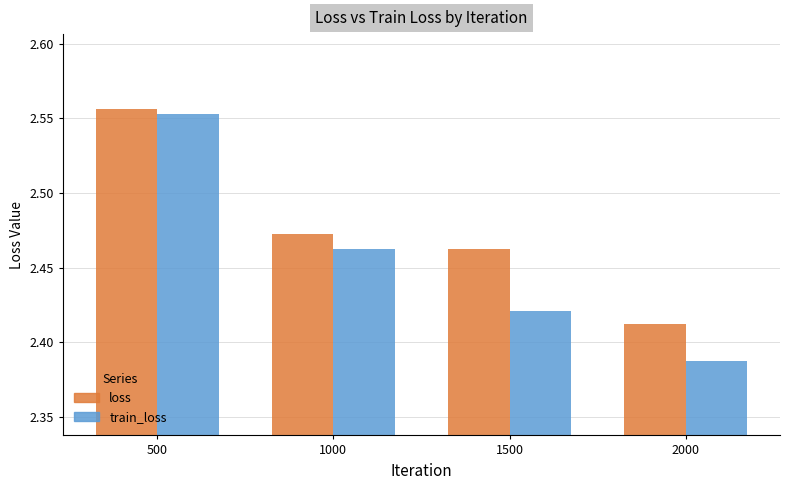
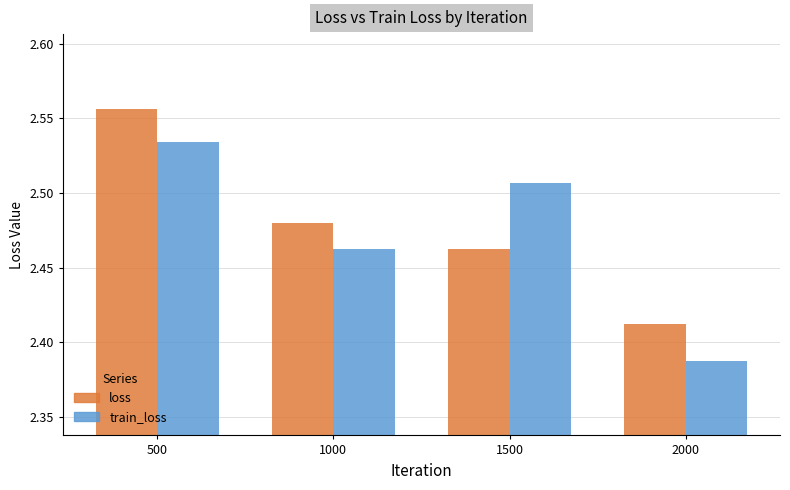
  {
    "loss": {
      "500": 2.556,
-     "1000": 2.472,
+     "1000": 2.480,
      "1500": 2.462,
      "2000": 2.412
    },
    "train_loss": {
-     "500": 2.553,
+     "500": 2.534,
      "1000": 2.462,
-     "1500": 2.421,
+     "1500": 2.507,
      "2000": 2.388
    }
  }
